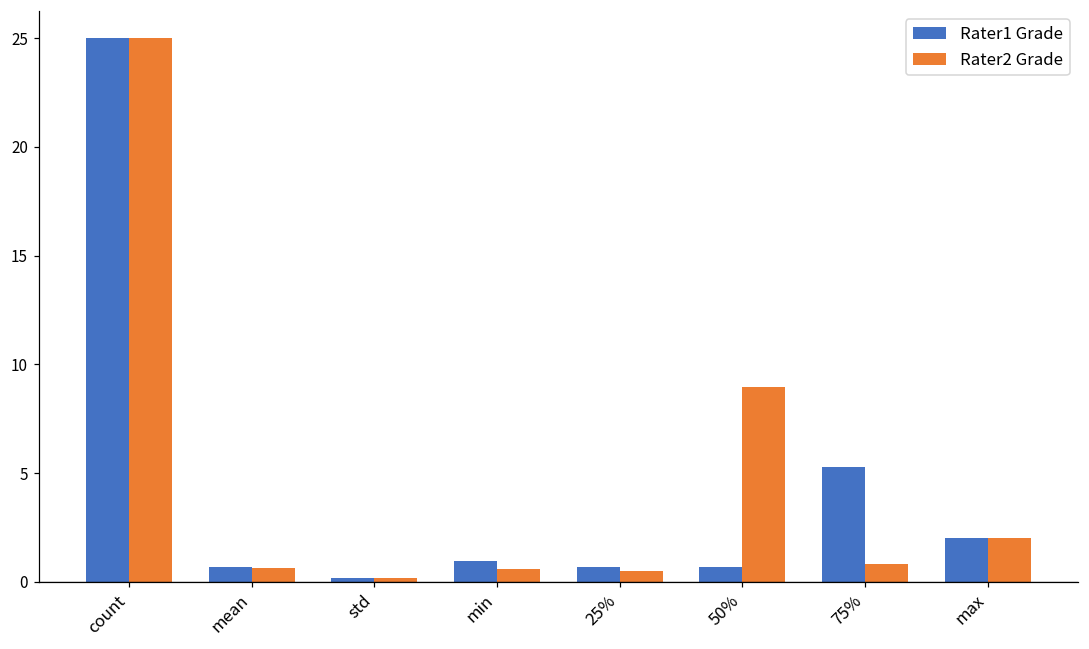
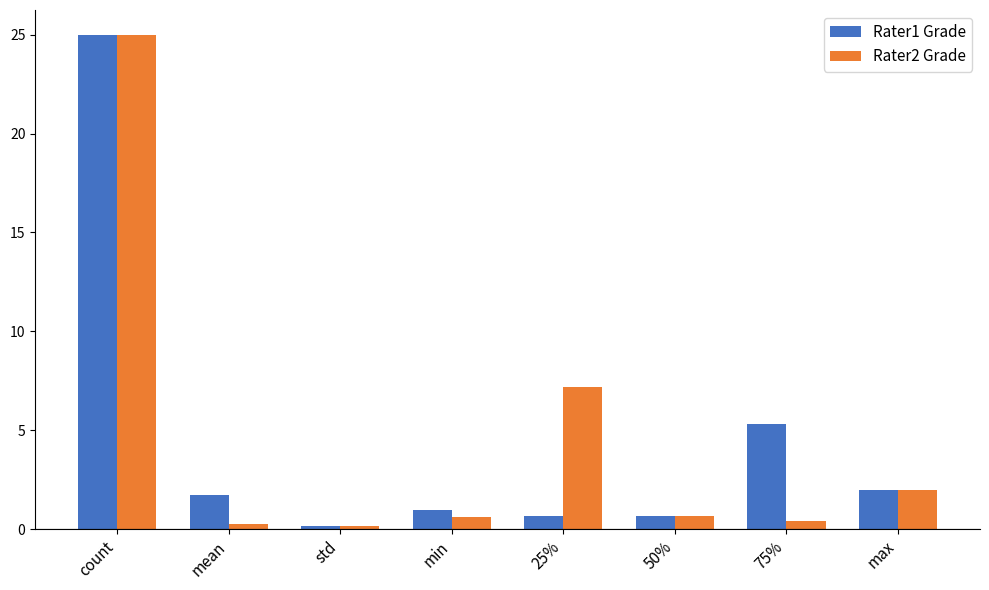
  {
    "Rater1 Grade": {
      "count": 25.0,
-     "mean": 0.7,
+     "mean": 1.7,
      "std": 0.2,
      "min": 0.9,
      "25%": 0.7,
      "50%": 0.7,
      "75%": 5.3,
      "max": 2.0
    },
    "Rater2 Grade": {
      "count": 25.0,
-     "mean": 0.7,
+     "mean": 0.2,
      "std": 0.2,
      "min": 0.6,
-     "25%": 0.5,
-     "50%": 9.0,
-     "75%": 0.8,
+     "25%": 7.2,
+     "50%": 0.7,
+     "75%": 0.4,
      "max": 2.0
    }
  }
